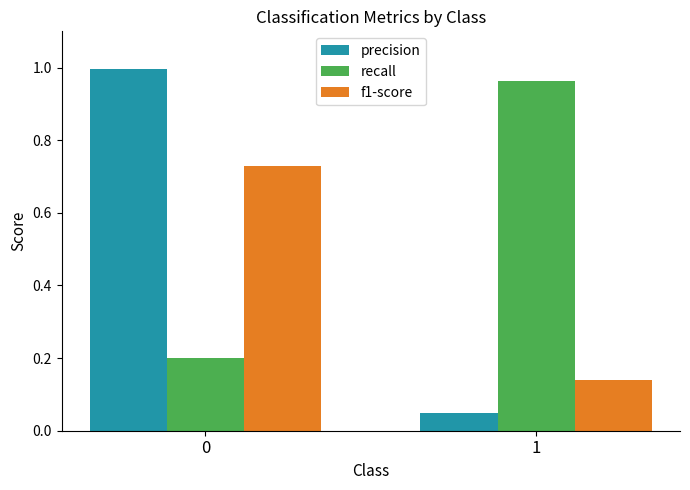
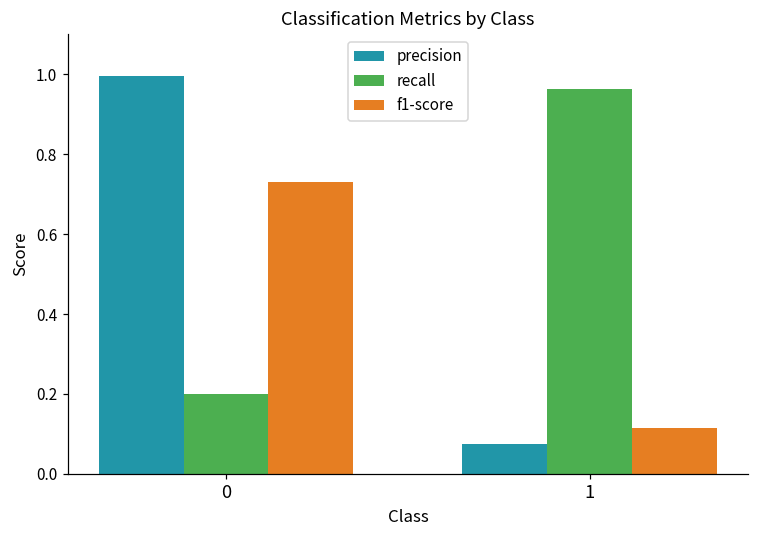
  {
    "precision": {
      "0": 1.00,
-     "1": 0.05
+     "1": 0.07
    },
    "recall": {
      "0": 0.20,
      "1": 0.96
    },
    "f1-score": {
      "0": 0.73,
-     "1": 0.14
+     "1": 0.11
    }
  }
